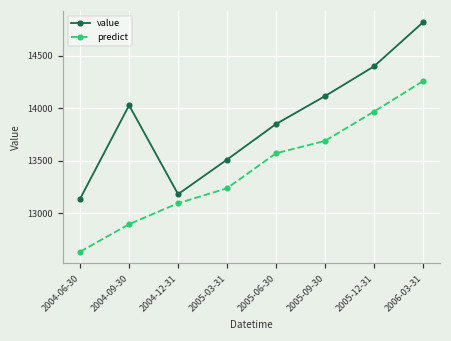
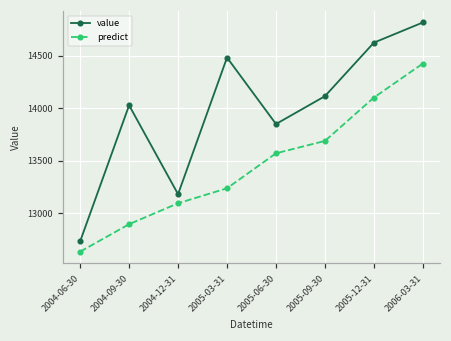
  {
    "value": {
-     "2004-06-30": 13100,
+     "2004-06-30": 12700,
      "2004-09-30": 14000,
      "2004-12-31": 13200,
-     "2005-03-31": 13500,
+     "2005-03-31": 14500,
      "2005-06-30": 13900,
      "2005-09-30": 14100,
-     "2005-12-31": 14400,
+     "2005-12-31": 14600,
      "2006-03-31": 14800
    },
    "predict": {
      "2004-06-30": 12600,
      "2004-09-30": 12900,
      "2004-12-31": 13100,
      "2005-03-31": 13200,
      "2005-06-30": 13600,
      "2005-09-30": 13700,
-     "2005-12-31": 14000,
-     "2006-03-31": 14300
+     "2005-12-31": 14100,
+     "2006-03-31": 14400
    }
  }
